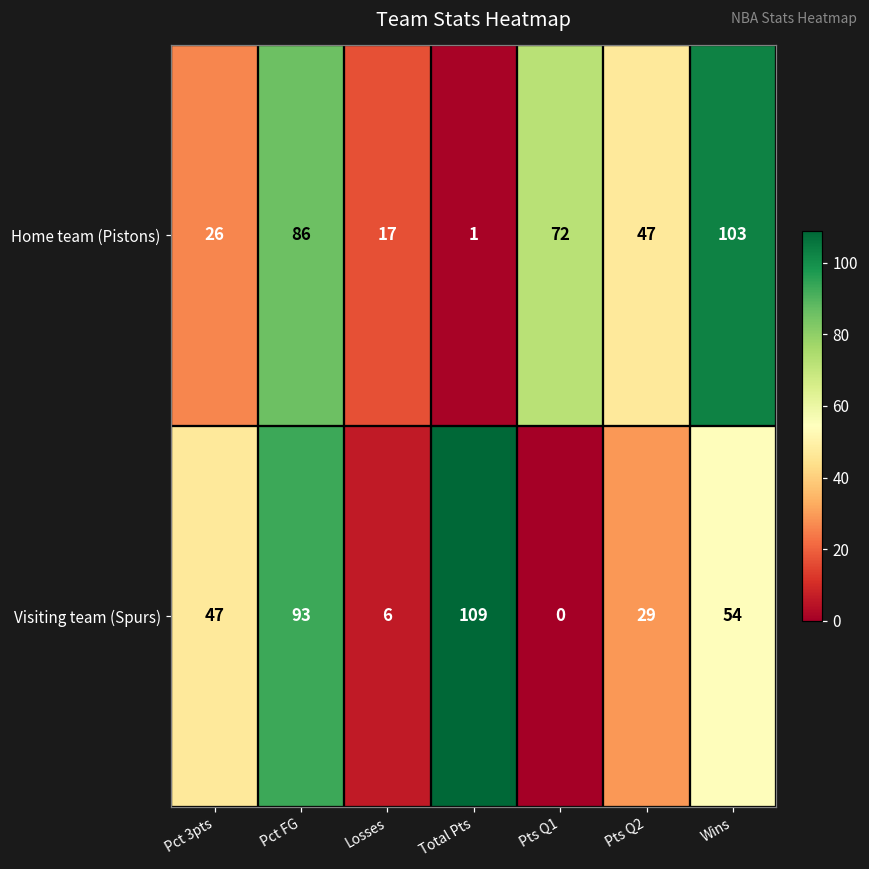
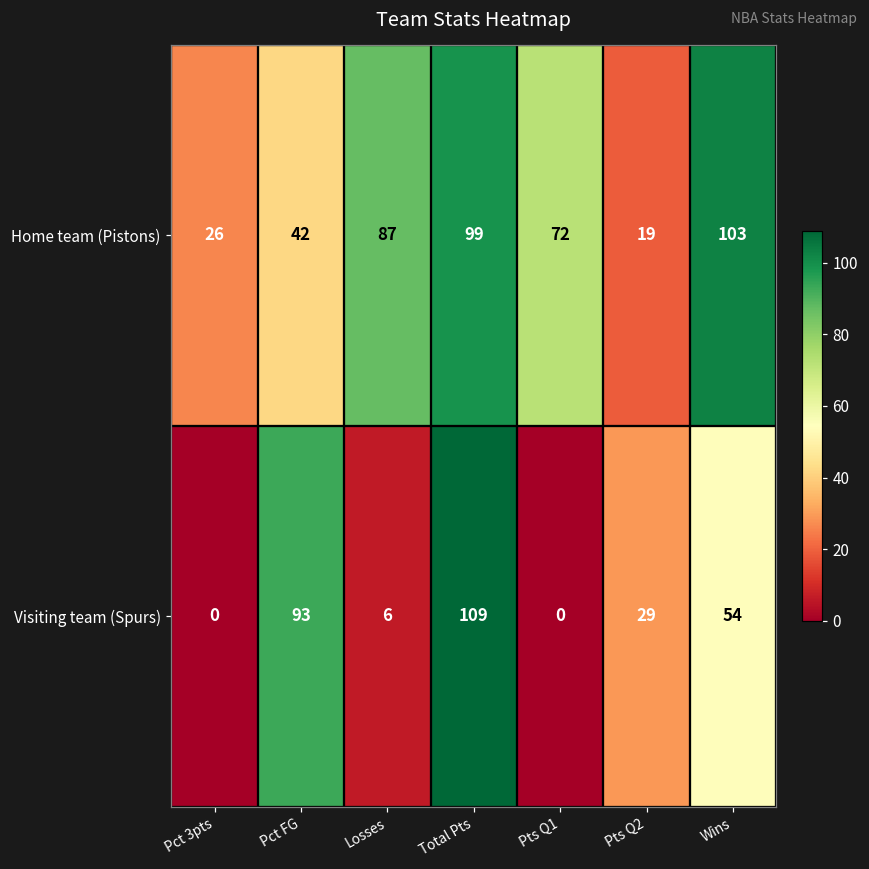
  {
    "Home team (Pistons)": {
      "Pct 3pts": 26,
-     "Pct FG": 86,
-     "Losses": 17,
-     "Total Pts": 1,
+     "Pct FG": 42,
+     "Losses": 87,
+     "Total Pts": 99,
      "Pts Q1": 72,
-     "Pts Q2": 47,
+     "Pts Q2": 19,
      "Wins": 103
    },
    "Visiting team (Spurs)": {
-     "Pct 3pts": 47,
+     "Pct 3pts": 0,
      "Pct FG": 93,
      "Losses": 6,
      "Total Pts": 109,
      "Pts Q1": 0,
      "Pts Q2": 29,
      "Wins": 54
    }
  }
